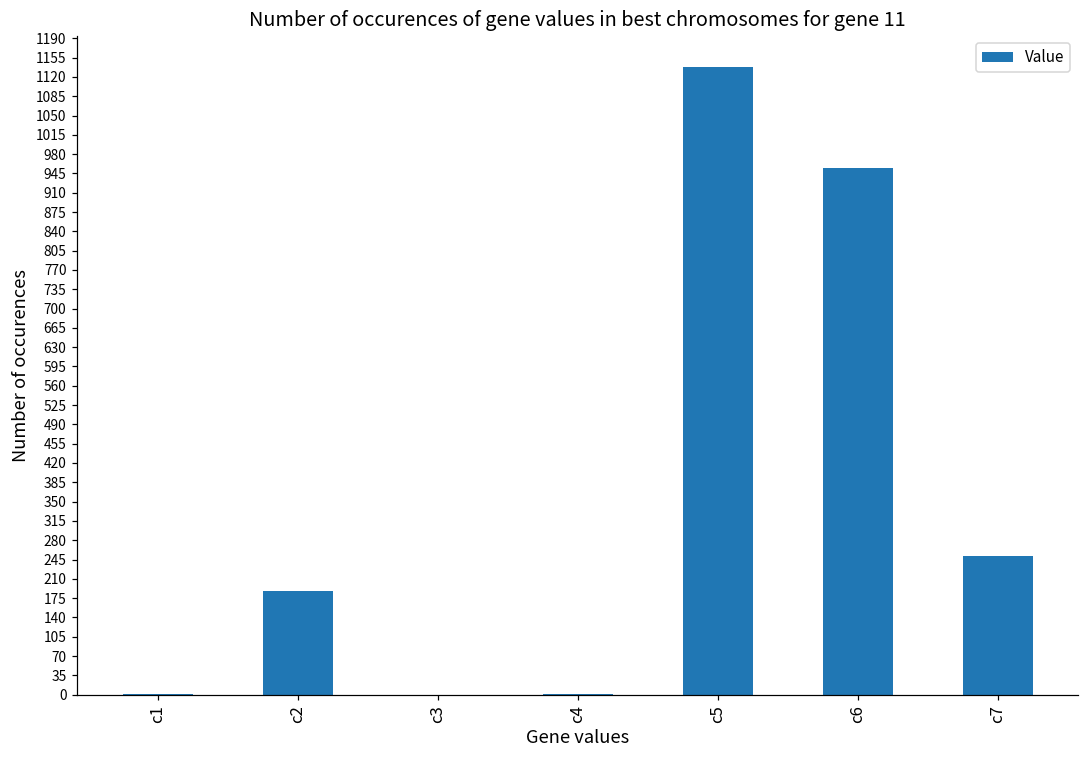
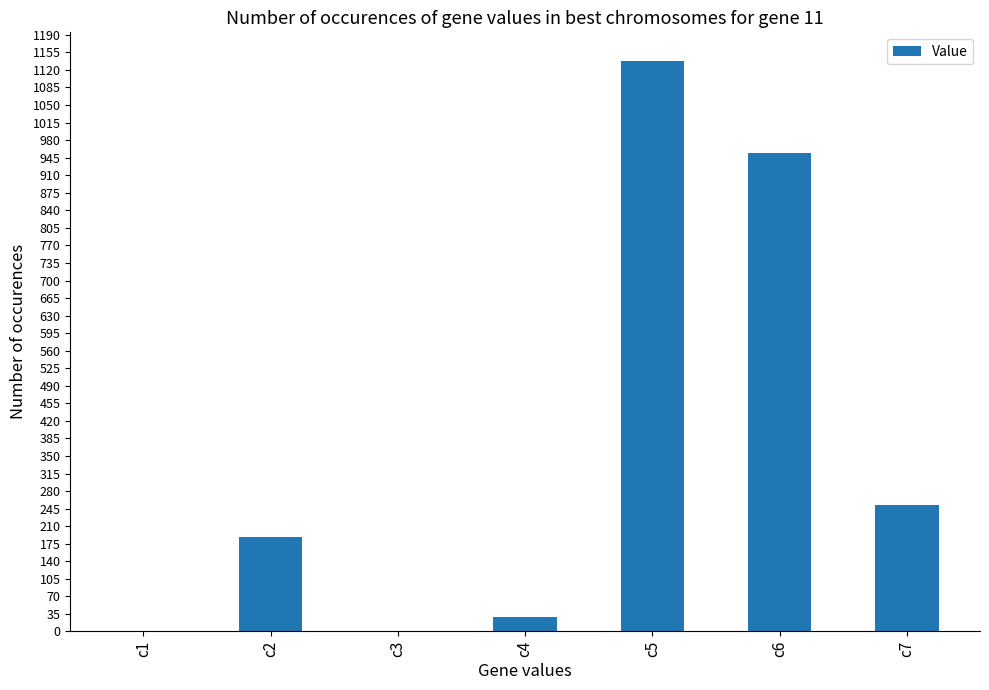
  {
    "c2": 190,
-   "c4": 0,
+   "c4": 30,
    "c5": 1140,
    "c6": 960,
    "c7": 250
  }
